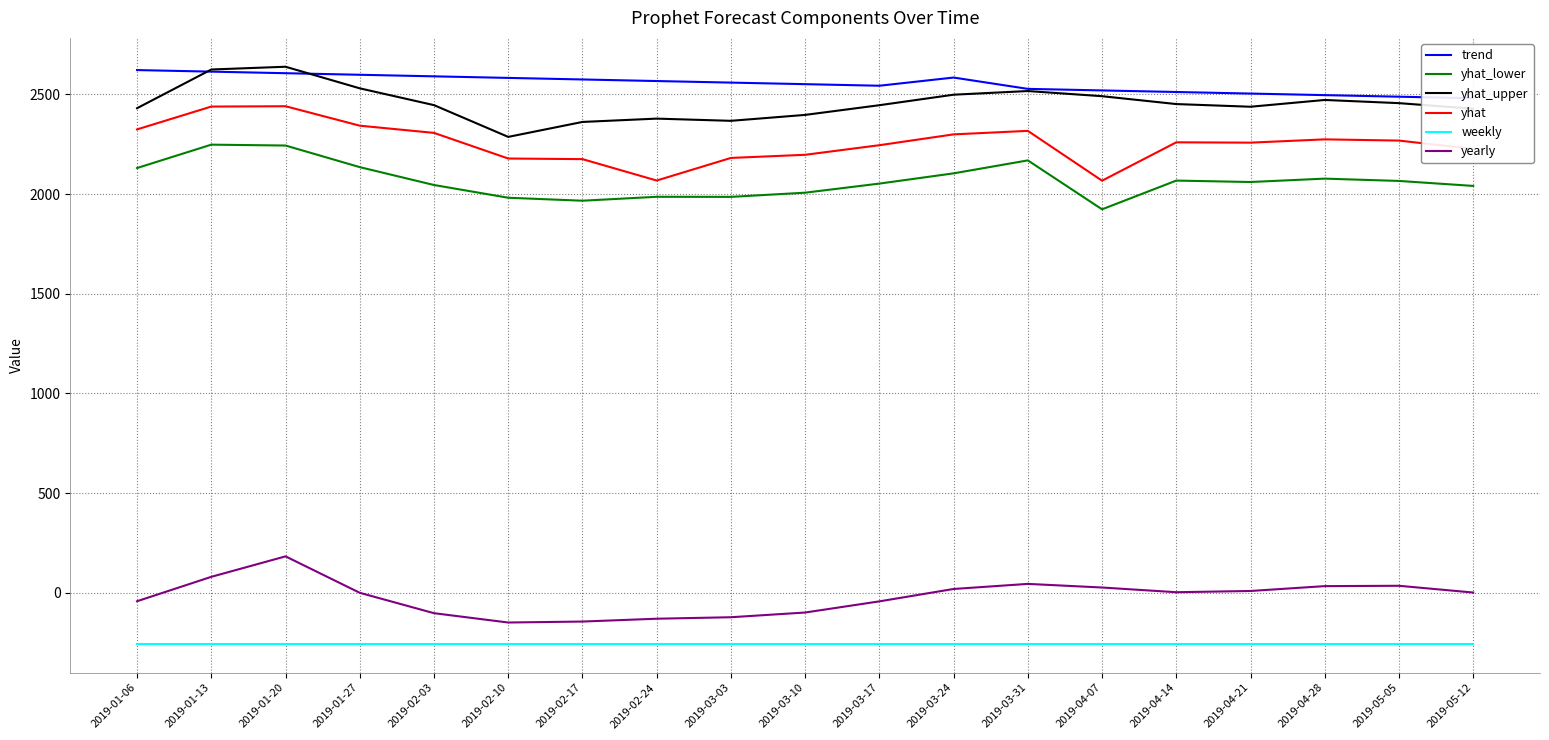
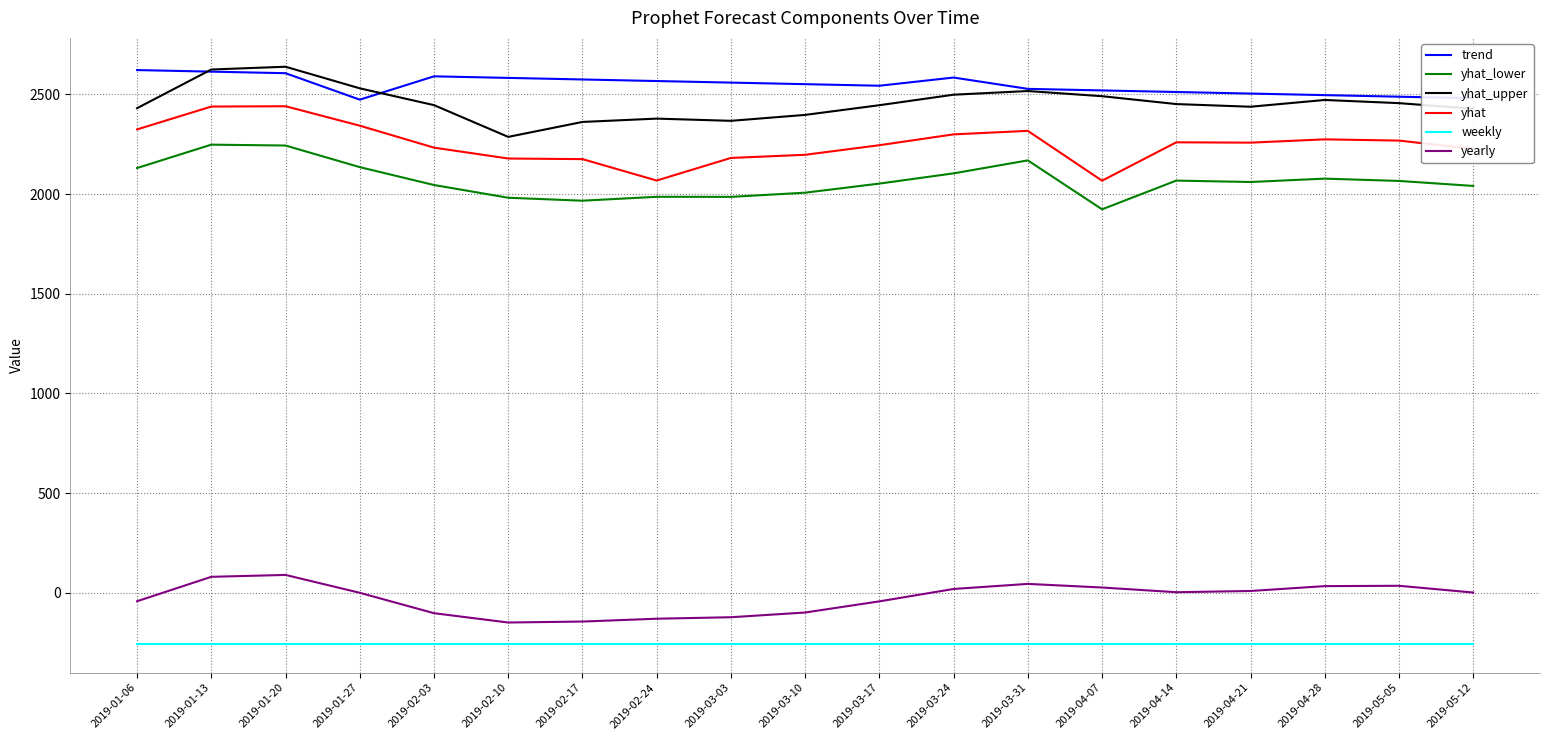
  {
    "trend": {
      "2019-01-06": 2620,
      "2019-01-20": 2610,
-     "2019-01-27": 2600,
+     "2019-01-27": 2470,
      "2019-02-03": 2590,
      "2019-02-10": 2580,
      "2019-02-17": 2580,
      "2019-02-24": 2570,
      "2019-03-03": 2560,
      "2019-03-10": 2550,
      "2019-03-17": 2540,
      "2019-03-24": 2580,
      "2019-04-07": 2520,
      "2019-04-14": 2510,
      "2019-04-21": 2500,
      "2019-04-28": 2500,
      "2019-05-05": 2490
    },
    "yhat_lower": {
      "2019-01-06": 2130,
      "2019-01-13": 2250,
      "2019-01-20": 2240,
      "2019-01-27": 2140,
      "2019-02-03": 2050,
      "2019-02-10": 1980,
      "2019-02-17": 1970,
      "2019-02-24": 1990,
      "2019-03-03": 1990,
      "2019-03-10": 2010,
      "2019-03-17": 2050,
      "2019-03-24": 2100,
      "2019-03-31": 2170,
      "2019-04-07": 1920,
      "2019-04-14": 2070,
      "2019-04-21": 2060,
      "2019-04-28": 2080,
      "2019-05-05": 2070,
      "2019-05-12": 2040
    },
    "yhat_upper": {
      "2019-01-06": 2430,
      "2019-01-20": 2640,
      "2019-01-27": 2530,
      "2019-02-03": 2450,
      "2019-02-10": 2290,
      "2019-02-17": 2360,
      "2019-02-24": 2380,
      "2019-03-03": 2370,
      "2019-03-10": 2400,
      "2019-03-17": 2450,
      "2019-03-24": 2500,
      "2019-04-07": 2490,
      "2019-04-14": 2450,
      "2019-04-21": 2440,
      "2019-04-28": 2470,
      "2019-05-05": 2460
    },
    "yhat": {
      "2019-01-06": 2320,
      "2019-01-13": 2440,
      "2019-01-20": 2440,
      "2019-01-27": 2340,
-     "2019-02-03": 2310,
+     "2019-02-03": 2230,
      "2019-02-10": 2180,
      "2019-02-17": 2180,
      "2019-02-24": 2070,
      "2019-03-03": 2180,
      "2019-03-10": 2200,
      "2019-03-17": 2250,
      "2019-03-24": 2300,
      "2019-03-31": 2320,
      "2019-04-07": 2070,
      "2019-04-14": 2260,
      "2019-04-21": 2260,
      "2019-04-28": 2270,
      "2019-05-05": 2270
    },
    "weekly": {
      "2019-01-06": -260,
      "2019-01-13": -260,
      "2019-01-20": -260,
      "2019-01-27": -260,
      "2019-02-03": -260,
      "2019-02-10": -260,
      "2019-02-17": -260,
      "2019-02-24": -260,
      "2019-03-03": -260,
      "2019-03-10": -260,
      "2019-03-17": -260,
      "2019-03-24": -260,
      "2019-03-31": -260,
      "2019-04-07": -260,
      "2019-04-14": -260,
      "2019-04-21": -260,
      "2019-04-28": -260,
      "2019-05-05": -260,
      "2019-05-12": -260
    },
    "yearly": {
      "2019-01-06": -40,
      "2019-01-13": 80,
-     "2019-01-20": 180,
+     "2019-01-20": 90,
      "2019-01-27": 0,
      "2019-02-03": -100,
      "2019-02-10": -150,
      "2019-02-17": -140,
      "2019-02-24": -130,
      "2019-03-03": -120,
      "2019-03-10": -100,
      "2019-03-17": -40,
      "2019-03-24": 20,
      "2019-03-31": 40,
      "2019-04-07": 30,
      "2019-04-14": 0,
      "2019-04-21": 10,
      "2019-04-28": 30,
      "2019-05-05": 40,
      "2019-05-12": 0
    }
  }
